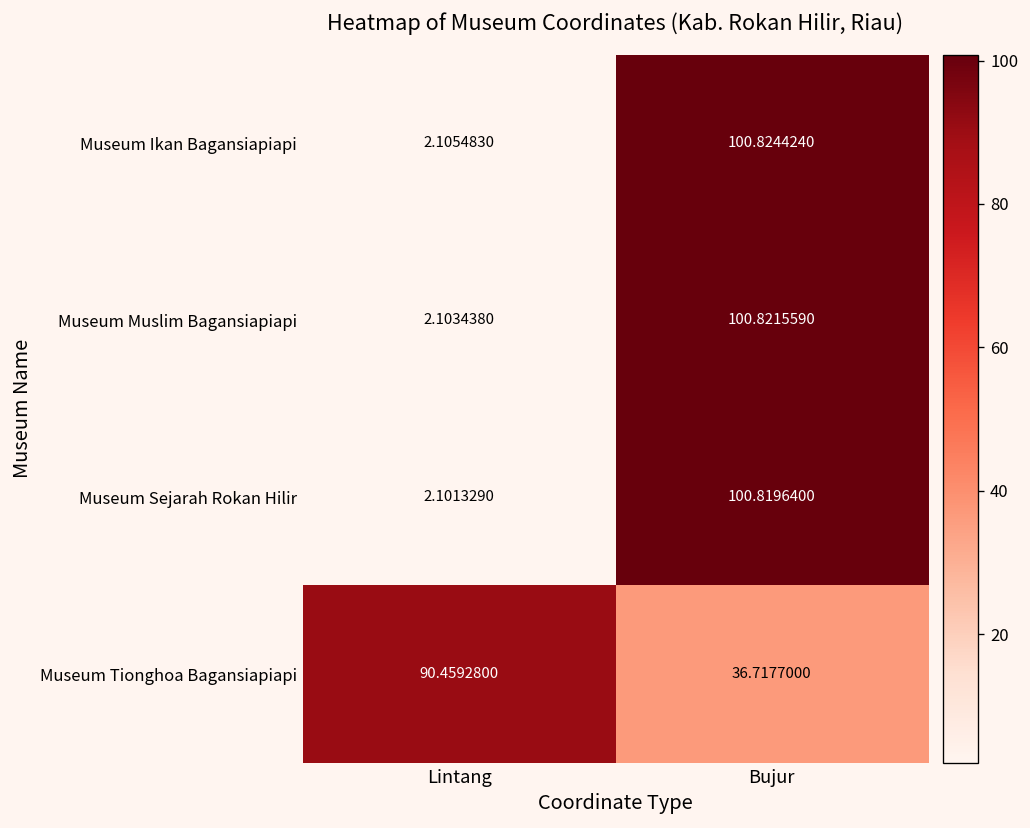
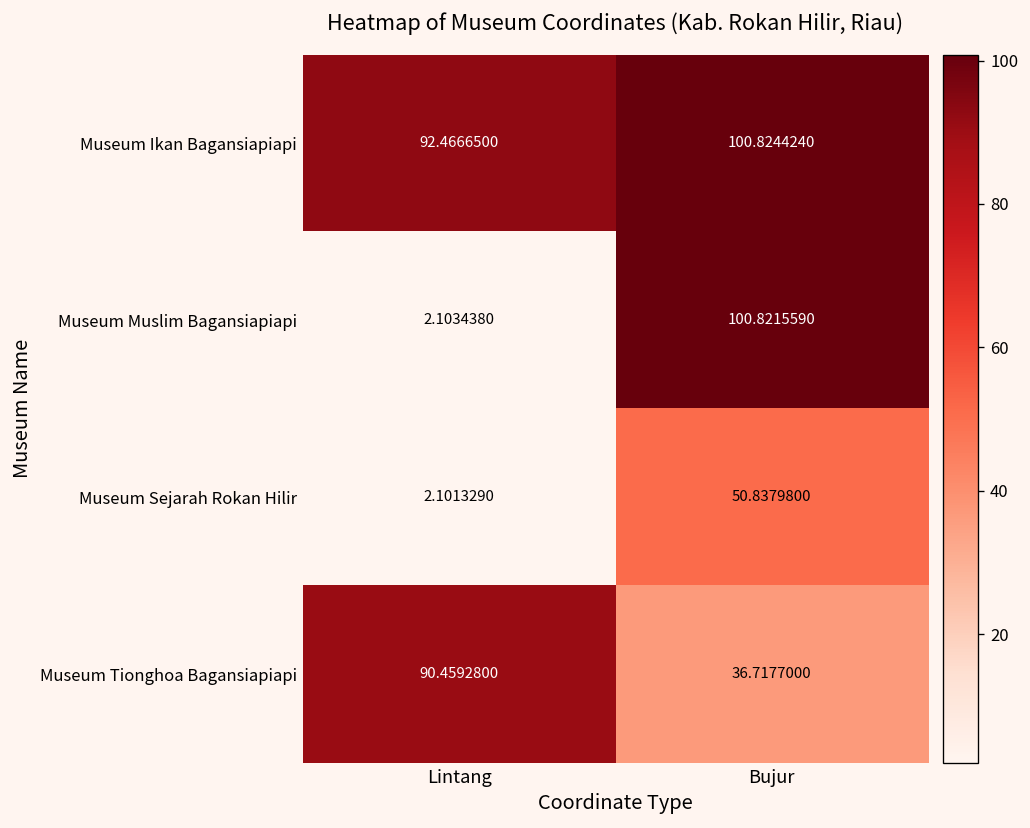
  {
    "Museum Ikan Bagansiapiapi": {
-     "Lintang": 2.1054830,
+     "Lintang": 92.4666500,
      "Bujur": 100.8244240
    },
    "Museum Muslim Bagansiapiapi": {
      "Lintang": 2.1034380,
      "Bujur": 100.8215590
    },
    "Museum Sejarah Rokan Hilir": {
      "Lintang": 2.1013290,
-     "Bujur": 100.8196400
+     "Bujur": 50.8379800
    },
    "Museum Tionghoa Bagansiapiapi": {
      "Lintang": 90.4592800,
      "Bujur": 36.7177000
    }
  }
